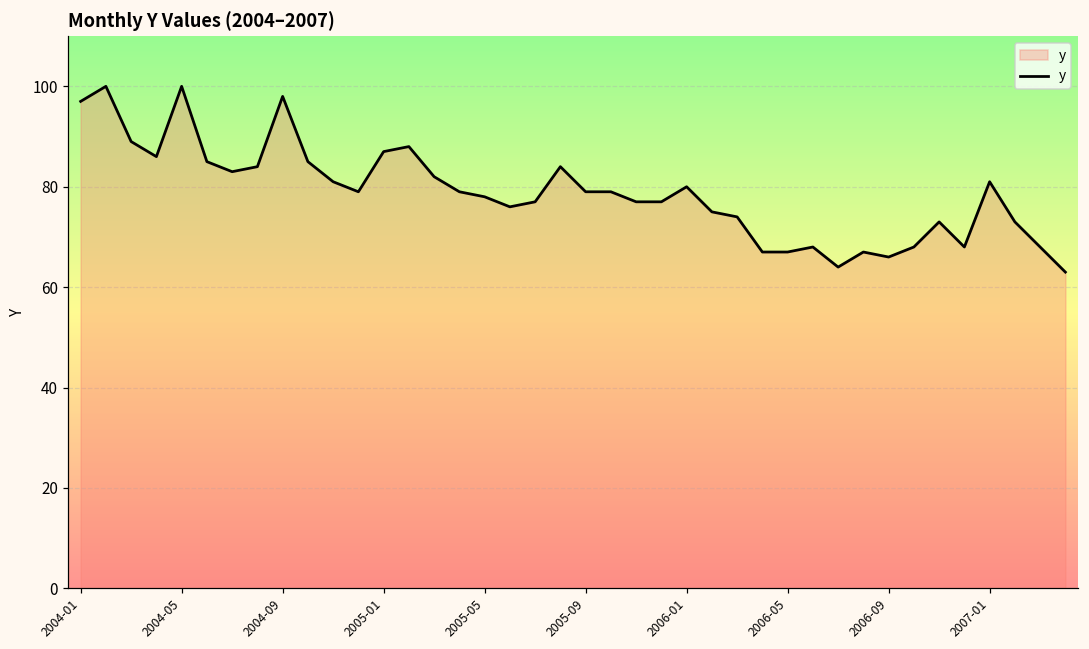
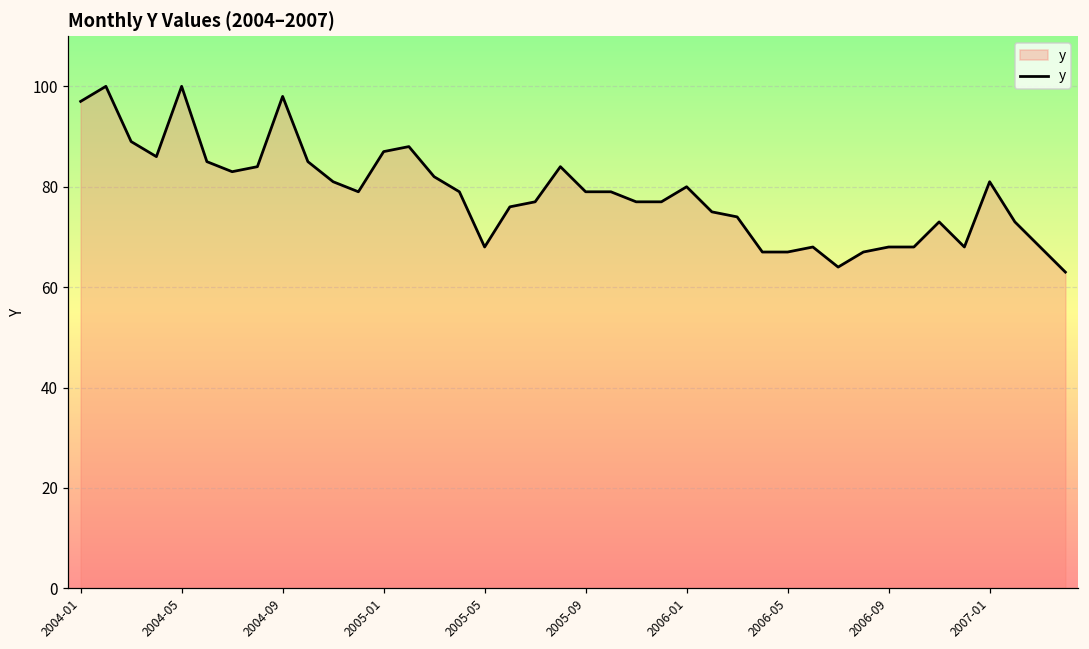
  {
    "2004-01": 97,
    "2004-05": 100,
    "2004-09": 98,
    "2005-01": 87,
-   "2005-05": 78,
+   "2005-05": 68,
    "2005-09": 79,
    "2006-01": 80,
    "2006-05": 67,
-   "2006-09": 66,
+   "2006-09": 68,
    "2007-01": 81
  }
